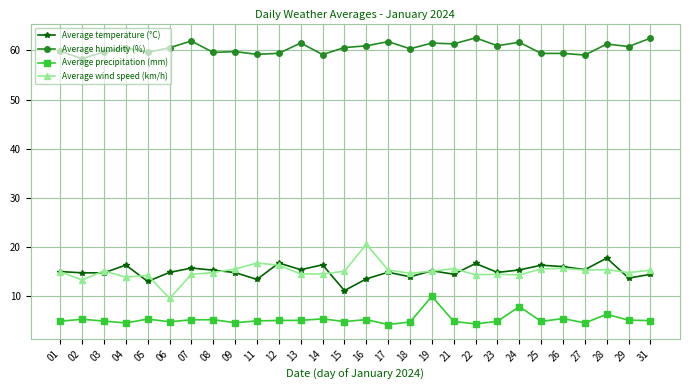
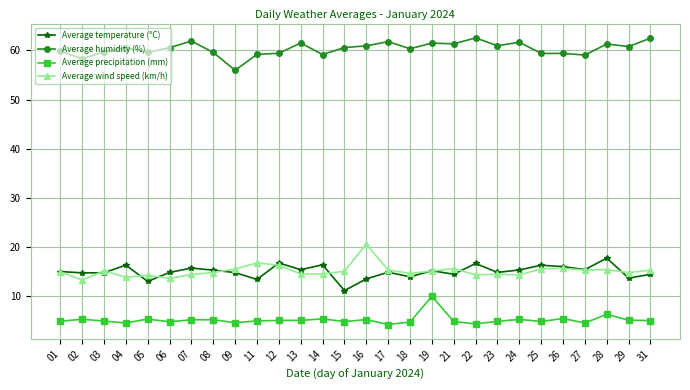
  {
    "Average temperature (°C)": {
      "02": 15,
      "04": 16,
      "05": 13,
      "06": 15,
      "07": 16,
      "09": 15,
      "11": 13,
      "13": 15,
      "14": 16,
      "15": 11,
      "16": 14,
      "18": 14,
      "21": 14,
      "22": 17,
      "24": 15,
      "25": 16,
      "28": 18,
      "29": 14,
      "31": 14
    },
    "Average humidity (%)": {
      "07": 62,
      "08": 60,
-     "09": 60,
+     "09": 56,
      "11": 59,
      "12": 59,
      "13": 62,
      "14": 59,
      "15": 61,
      "16": 61,
      "17": 62,
      "18": 60,
      "19": 61,
      "21": 61,
      "22": 63,
      "23": 61,
      "24": 62,
      "25": 59,
      "26": 59,
      "27": 59,
      "28": 61,
      "29": 61,
      "31": 63
    },
    "Average precipitation (mm)": {
      "01": 5,
      "02": 5,
      "03": 5,
      "04": 5,
      "05": 5,
      "06": 5,
      "07": 5,
      "08": 5,
      "09": 5,
      "11": 5,
      "12": 5,
      "13": 5,
      "14": 5,
      "15": 5,
      "16": 5,
      "17": 4,
      "18": 5,
      "19": 10,
      "21": 5,
      "22": 4,
      "23": 5,
-     "24": 8,
+     "24": 5,
      "25": 5,
      "26": 5,
      "27": 5,
      "28": 6,
      "29": 5,
      "31": 5
    },
    "Average wind speed (km/h)": {
      "02": 13,
      "04": 14,
      "05": 14,
-     "06": 10,
+     "06": 14,
      "07": 14,
      "09": 16,
      "11": 17,
      "13": 15,
      "14": 15,
      "15": 15,
      "16": 21,
      "18": 15,
      "21": 16,
      "22": 14,
      "24": 14,
      "25": 16,
      "28": 15,
      "29": 15,
      "31": 15
    }
  }
